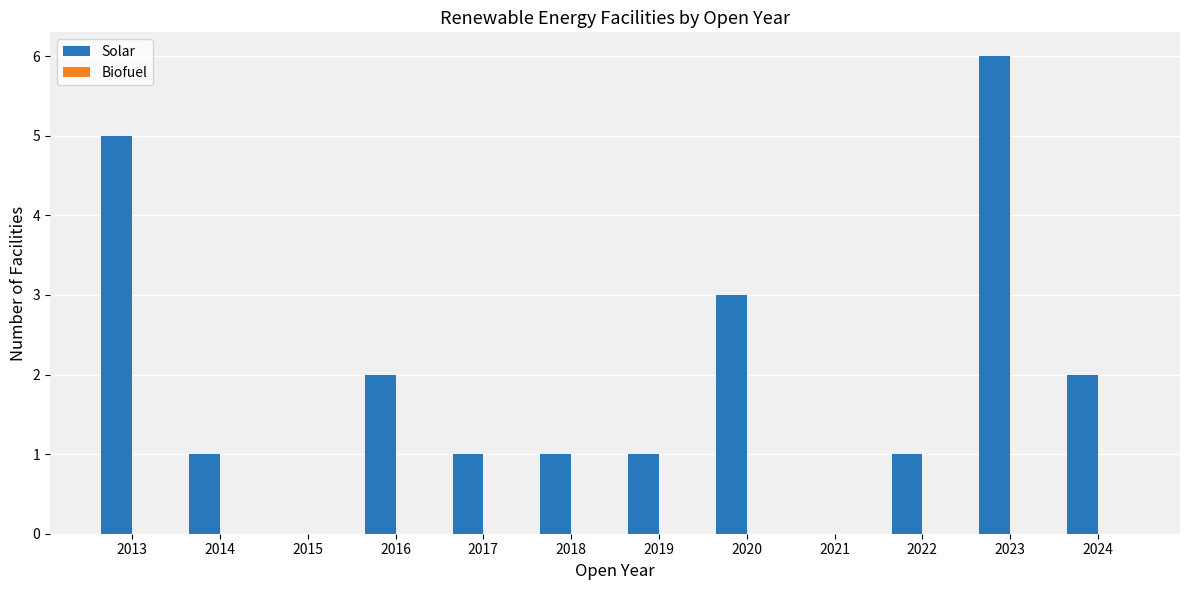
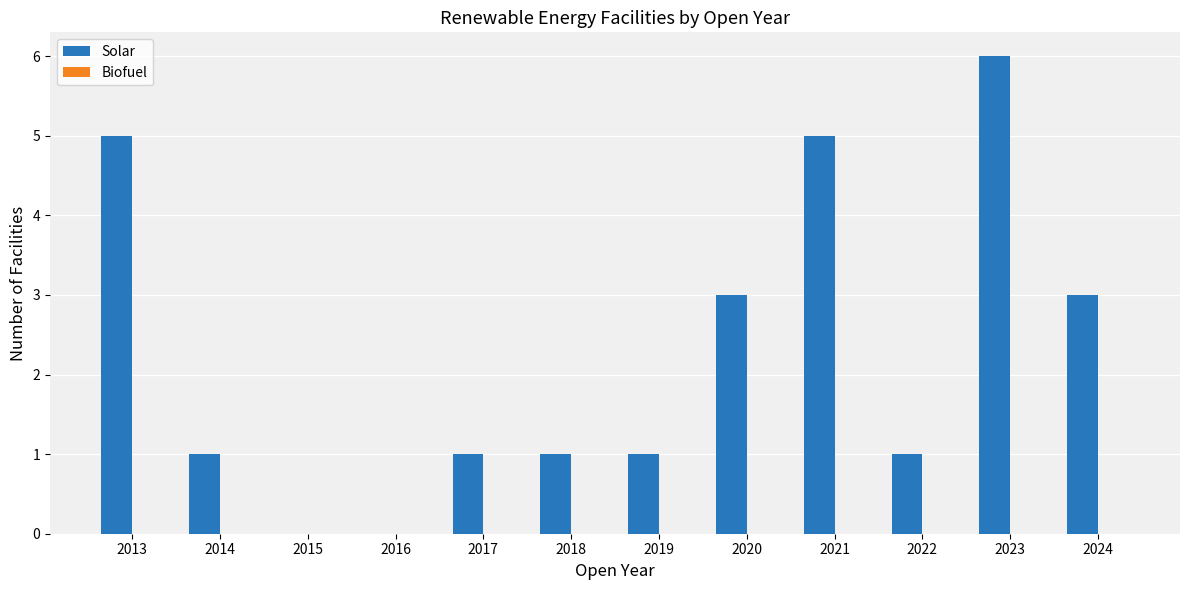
  {
    "Solar": {
      "2013": 5,
      "2014": 1,
      "2015": 0,
-     "2016": 2,
+     "2016": 0,
      "2017": 1,
      "2018": 1,
      "2019": 1,
      "2020": 3,
-     "2021": 0,
+     "2021": 5,
      "2022": 1,
      "2023": 6,
-     "2024": 2
+     "2024": 3
    },
    "Biofuel": {
      "2013": 0,
      "2014": 0,
      "2015": 0,
      "2016": 0,
      "2017": 0,
      "2018": 0,
      "2019": 0,
      "2020": 0,
      "2021": 0,
      "2022": 0,
      "2023": 0,
      "2024": 0
    }
  }
